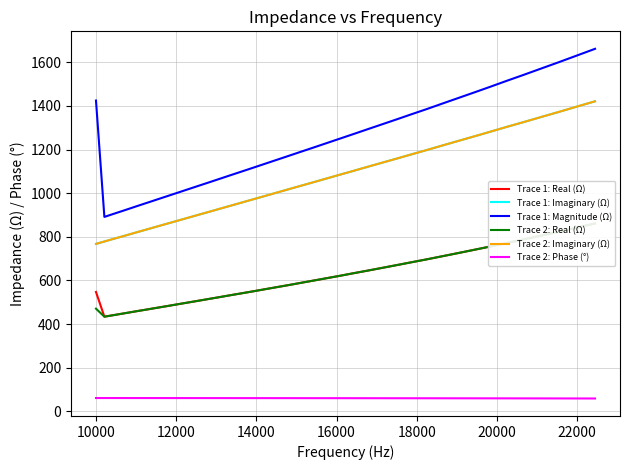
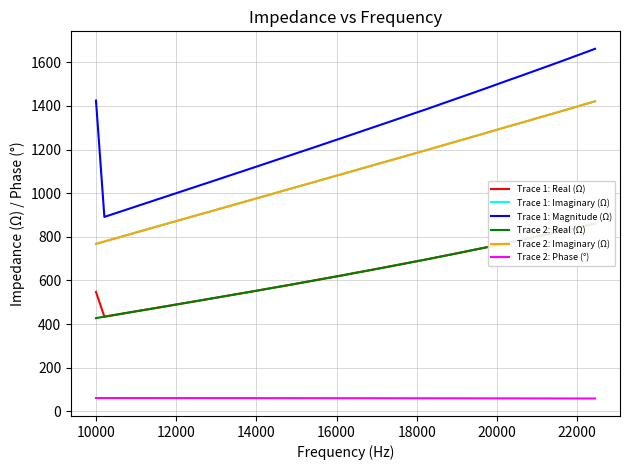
  {
    "Trace 1: Real (Ω)": {
      "10000": 550
    },
    "Trace 2: Imaginary (Ω)": {
      "10000": 770
    },
    "Trace 1: Magnitude (Ω)": {
      "10000": 1420
    },
    "Trace 2: Real (Ω)": {
-     "10000": 470
+     "10000": 430
    },
    "Trace 2: Phase (°)": {
      "10000": 60
    }
  }
